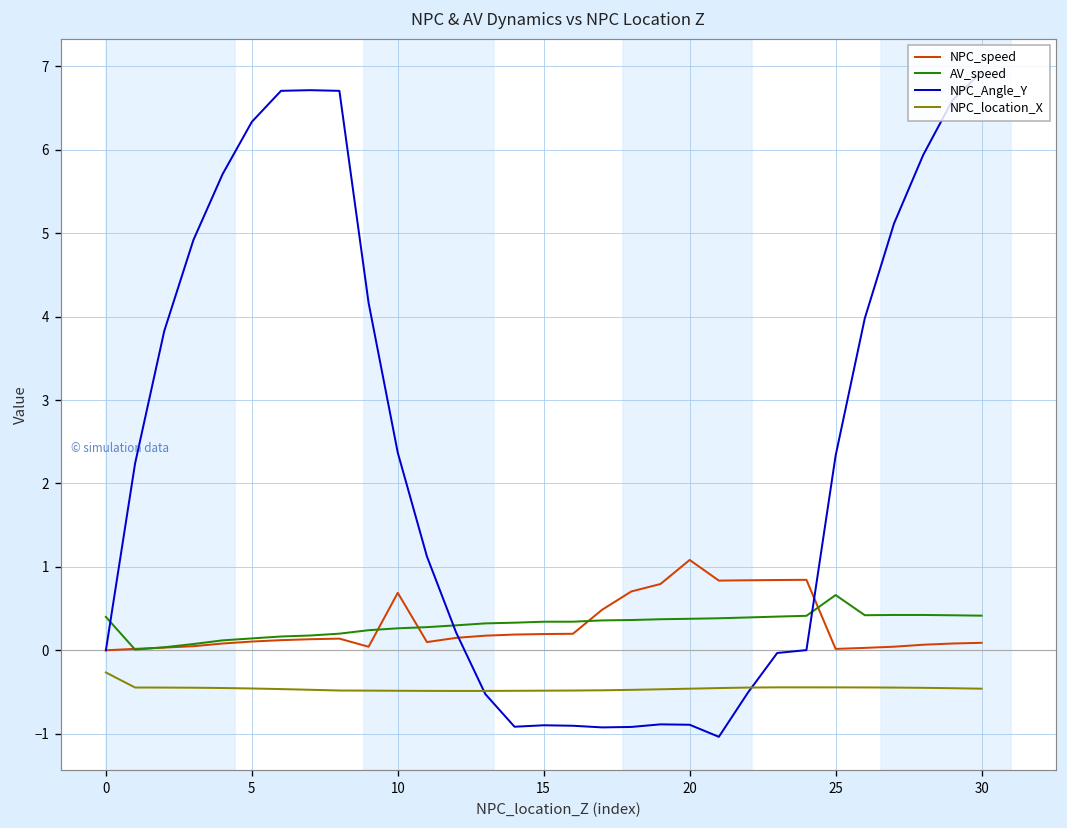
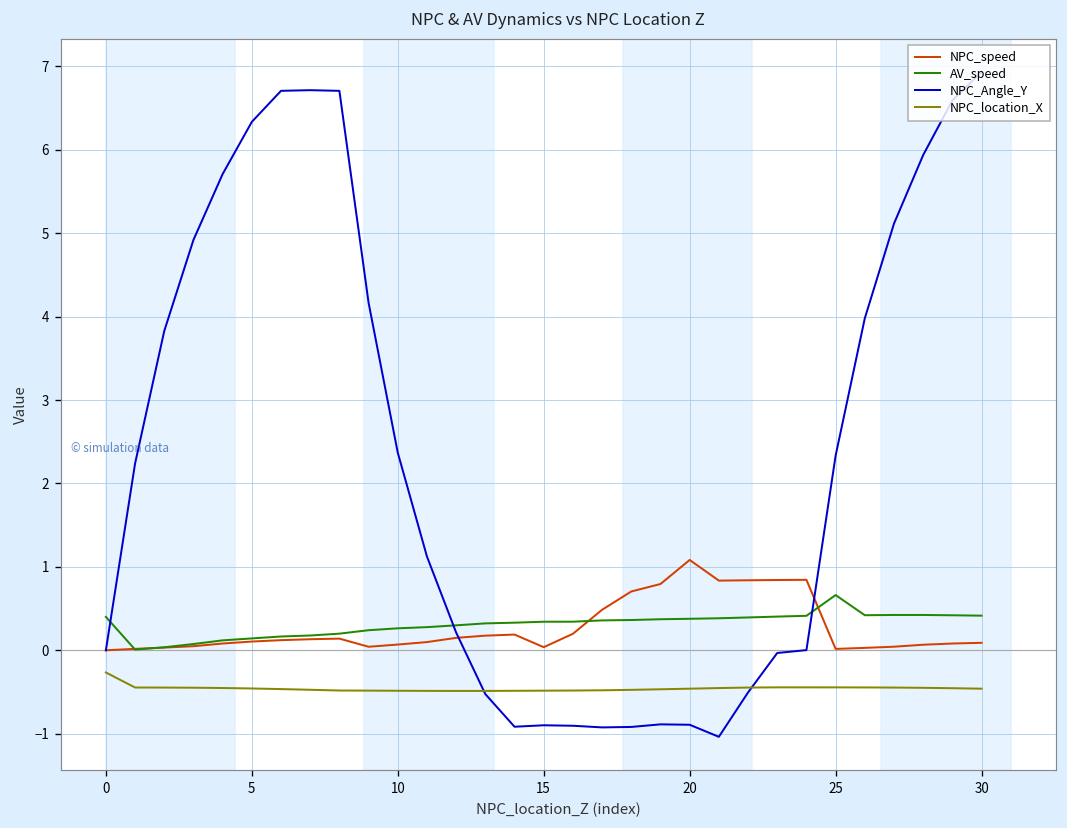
  {
    "NPC_speed": {
      "5": 0.1,
-     "10": 0.7,
-     "15": 0.2,
+     "10": 0.1,
+     "15": 0.0,
      "20": 1.1,
      "25": 0.0,
      "30": 0.1
    },
    "AV_speed": {
      "0": 0.4,
      "5": 0.1,
      "10": 0.3,
      "15": 0.3,
      "20": 0.4,
      "25": 0.7,
      "30": 0.4
    },
    "NPC_Angle_Y": {
      "5": 6.3,
      "10": 2.4,
      "15": -0.9,
      "20": -0.9,
      "25": 2.3
    },
    "NPC_location_X": {
      "0": -0.3,
      "5": -0.5,
      "10": -0.5,
      "15": -0.5,
      "20": -0.5,
      "25": -0.4,
      "30": -0.5
    }
  }
